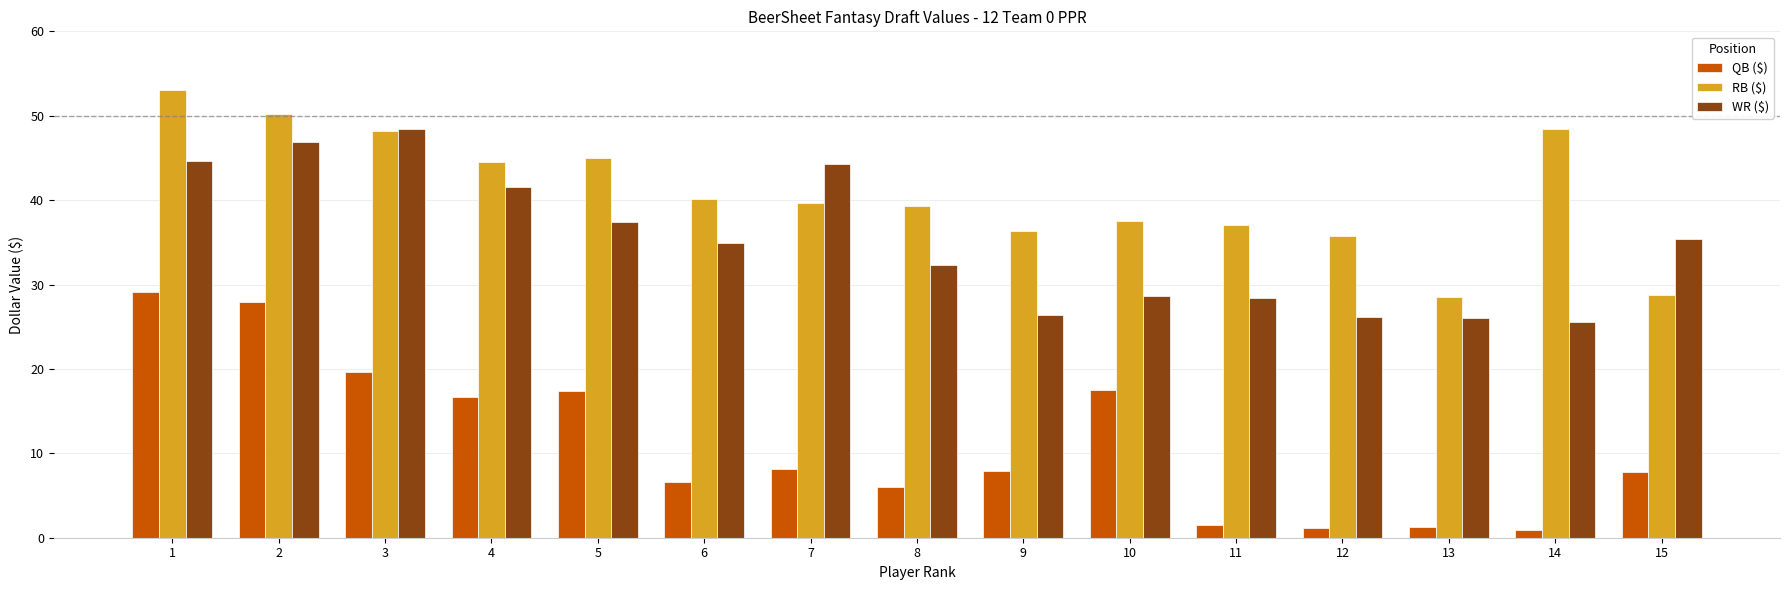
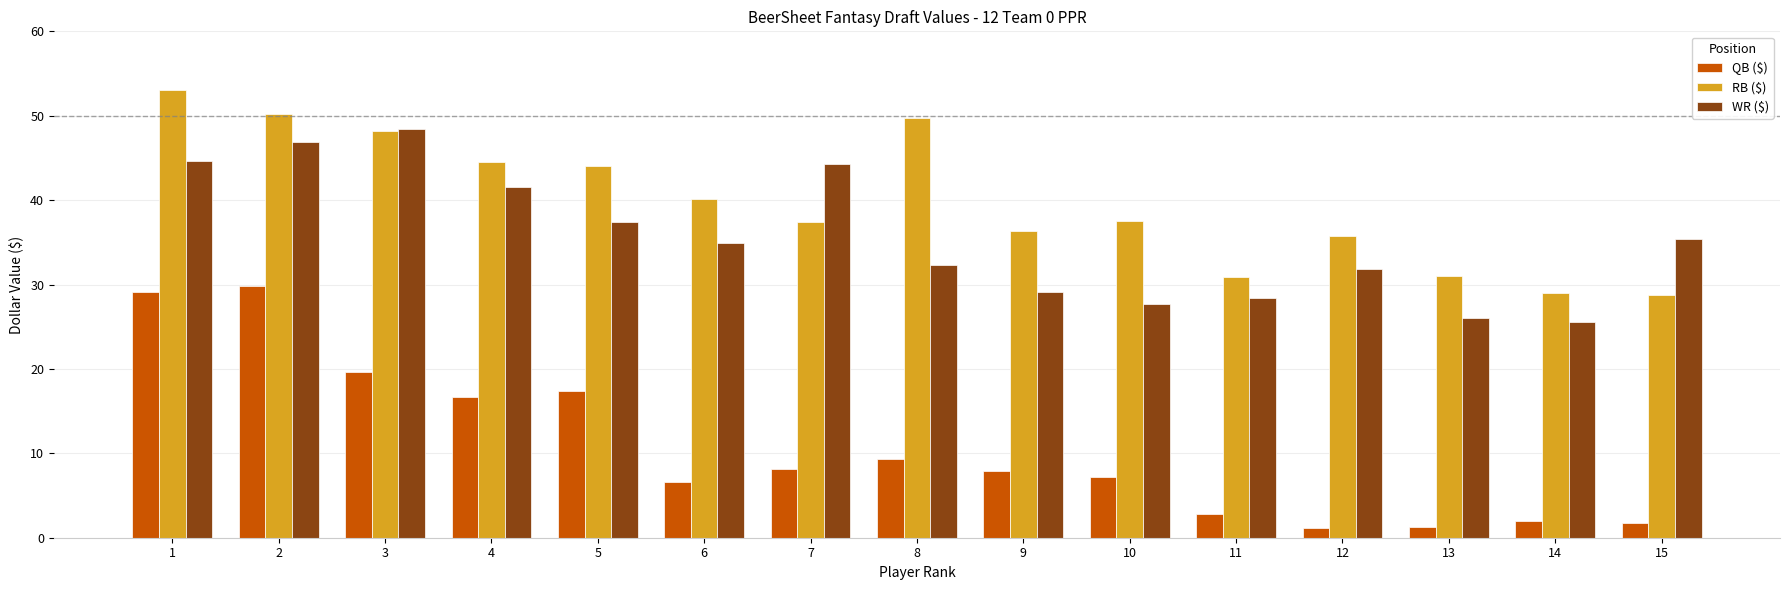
  {
    "QB ($)": {
      "1": 29,
-     "2": 28,
+     "2": 30,
      "3": 20,
      "4": 17,
      "5": 17,
      "6": 7,
      "7": 8,
-     "8": 6,
+     "8": 9,
      "9": 8,
-     "10": 18,
-     "11": 2,
+     "10": 7,
+     "11": 3,
      "12": 1,
      "13": 1,
-     "14": 1,
-     "15": 8
+     "14": 2,
+     "15": 2
    },
    "RB ($)": {
      "1": 53,
      "2": 50,
      "3": 48,
      "4": 45,
-     "5": 45,
+     "5": 44,
      "6": 40,
-     "7": 40,
-     "8": 39,
+     "7": 37,
+     "8": 50,
      "9": 36,
      "10": 38,
-     "11": 37,
+     "11": 31,
      "12": 36,
-     "13": 29,
-     "14": 48,
+     "13": 31,
+     "14": 29,
      "15": 29
    },
    "WR ($)": {
      "1": 45,
      "2": 47,
      "3": 48,
      "4": 42,
      "5": 37,
      "6": 35,
      "7": 44,
      "8": 32,
-     "9": 26,
-     "10": 29,
+     "9": 29,
+     "10": 28,
      "11": 28,
-     "12": 26,
+     "12": 32,
      "13": 26,
      "14": 26,
      "15": 35
    }
  }
